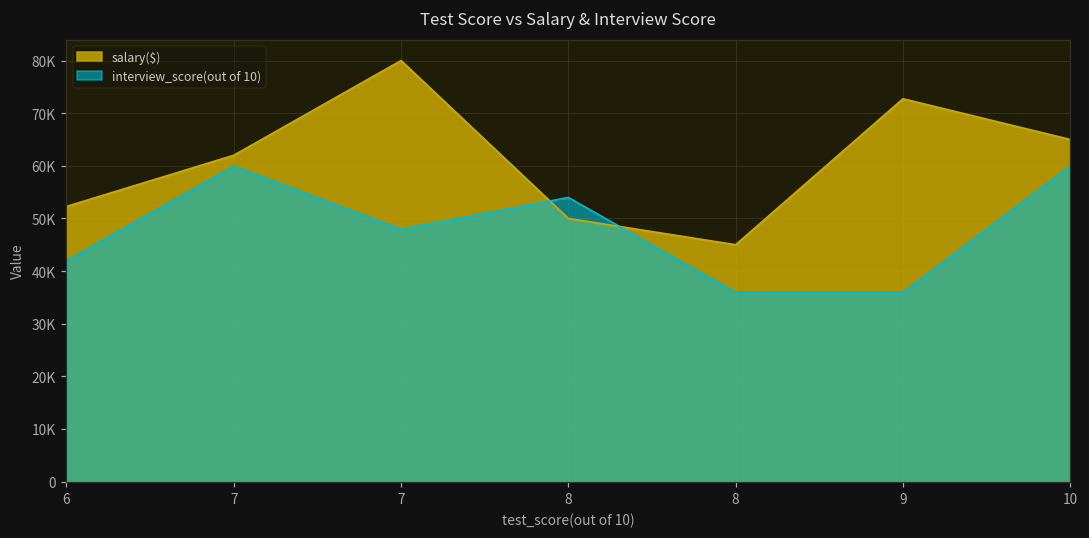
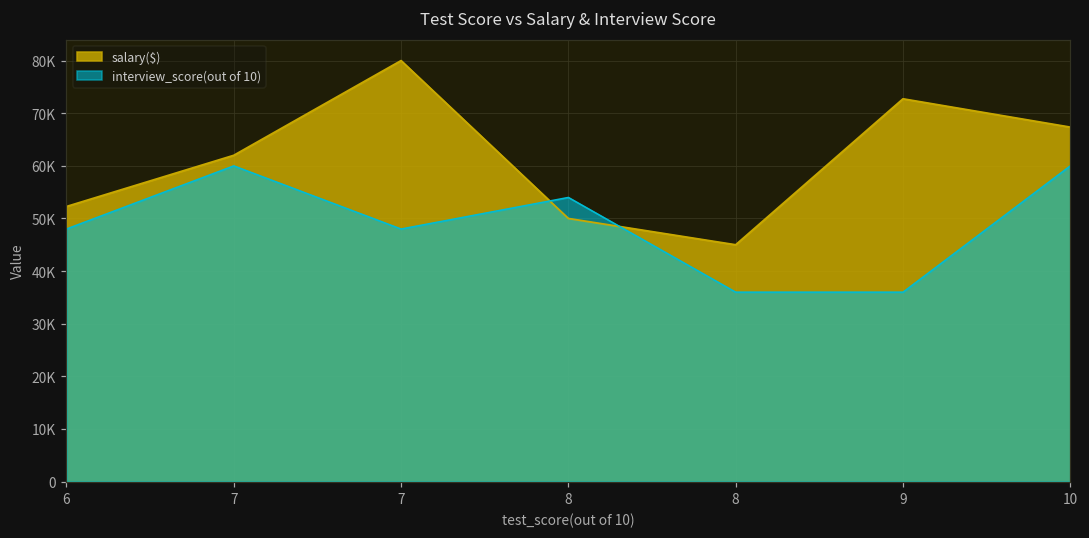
  {
    "salary($)": {
      "6": 52000,
      "9": 73000,
-     "10": 65000
+     "10": 67000
    },
    "interview_score(out of 10)": {
-     "6": 42000,
+     "6": 48000,
      "9": 36000,
      "10": 60000
    }
  }
